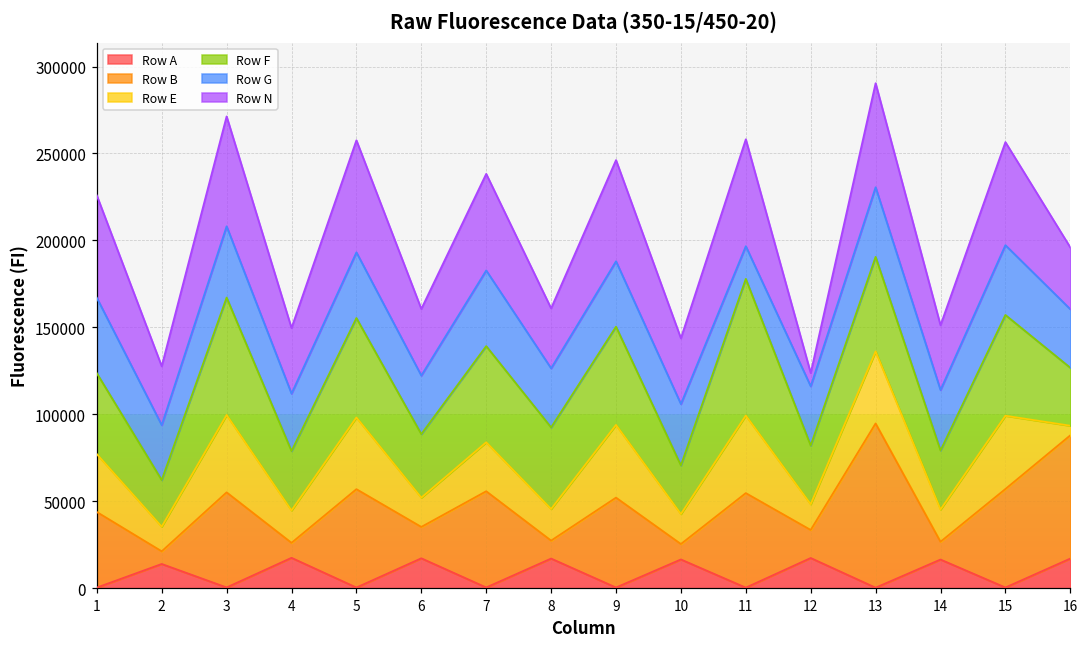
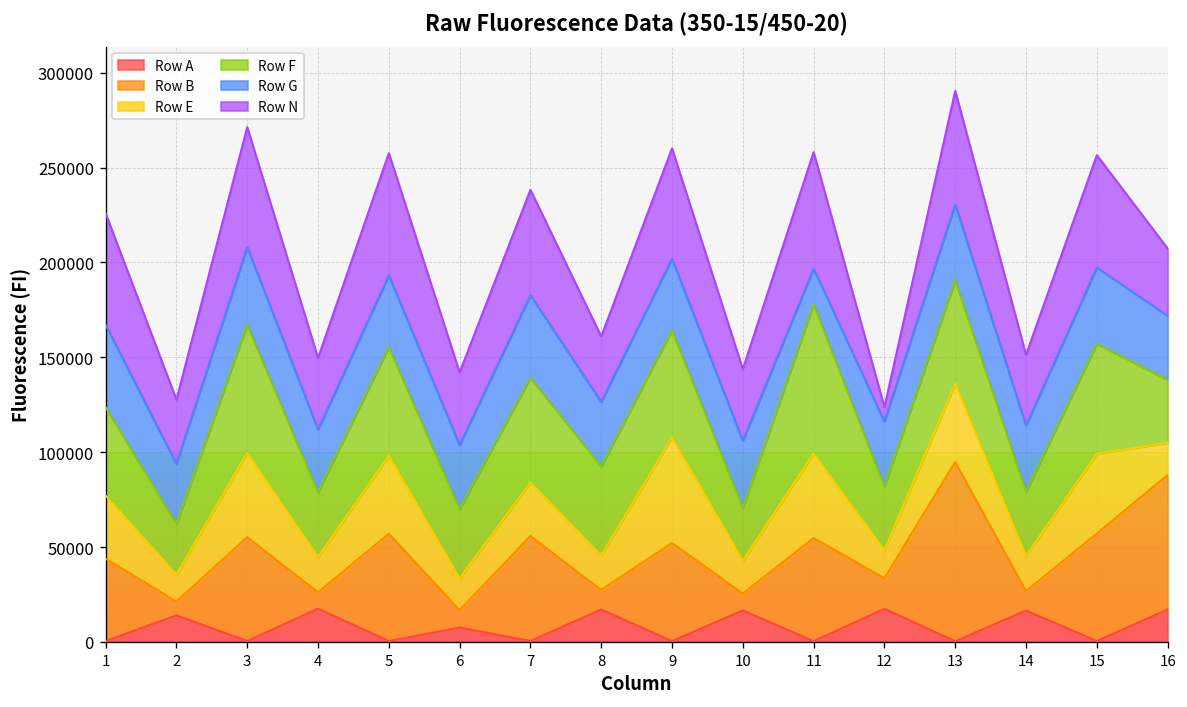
  {
    "Row A": {
      "1": 0,
      "2": 14000,
      "3": 0,
      "4": 18000,
      "5": 0,
-     "6": 17000,
+     "6": 8000,
      "7": 0,
      "8": 17000,
      "9": 0,
      "10": 17000,
      "11": 0,
      "12": 17000,
      "13": 0,
      "14": 17000,
      "15": 0,
      "16": 17000
    },
    "Row B": {
      "1": 43000,
      "2": 7000,
      "3": 55000,
      "4": 9000,
      "5": 57000,
-     "6": 18000,
+     "6": 9000,
      "7": 55000,
      "8": 10000,
      "9": 52000,
      "10": 9000,
      "11": 54000,
      "12": 16000,
      "13": 94000,
      "14": 10000,
      "15": 57000,
      "16": 71000
    },
    "Row E": {
      "1": 33000,
      "2": 14000,
      "3": 44000,
      "4": 19000,
      "5": 41000,
      "6": 17000,
      "7": 28000,
      "8": 18000,
-     "9": 42000,
+     "9": 56000,
      "10": 17000,
      "11": 45000,
      "12": 15000,
      "13": 41000,
      "14": 19000,
      "15": 42000,
-     "16": 6000
+     "16": 17000
    },
    "Row F": {
      "1": 47000,
      "2": 27000,
      "3": 68000,
      "4": 34000,
      "5": 57000,
      "6": 37000,
      "7": 55000,
      "8": 47000,
      "9": 56000,
      "10": 28000,
      "11": 79000,
      "12": 34000,
      "13": 54000,
      "14": 34000,
      "15": 58000,
      "16": 33000
    },
    "Row G": {
      "1": 43000,
      "2": 32000,
      "3": 41000,
      "4": 33000,
      "5": 38000,
      "6": 34000,
      "7": 44000,
      "8": 34000,
      "9": 38000,
      "10": 35000,
      "11": 19000,
      "12": 34000,
      "13": 40000,
      "14": 35000,
      "15": 40000,
      "16": 34000
    },
    "Row N": {
      "1": 59000,
      "2": 34000,
      "3": 63000,
      "4": 38000,
      "5": 64000,
      "6": 38000,
      "7": 56000,
      "8": 34000,
      "9": 58000,
      "10": 38000,
      "11": 61000,
      "12": 8000,
      "13": 60000,
      "14": 37000,
      "15": 59000,
      "16": 36000
    }
  }
